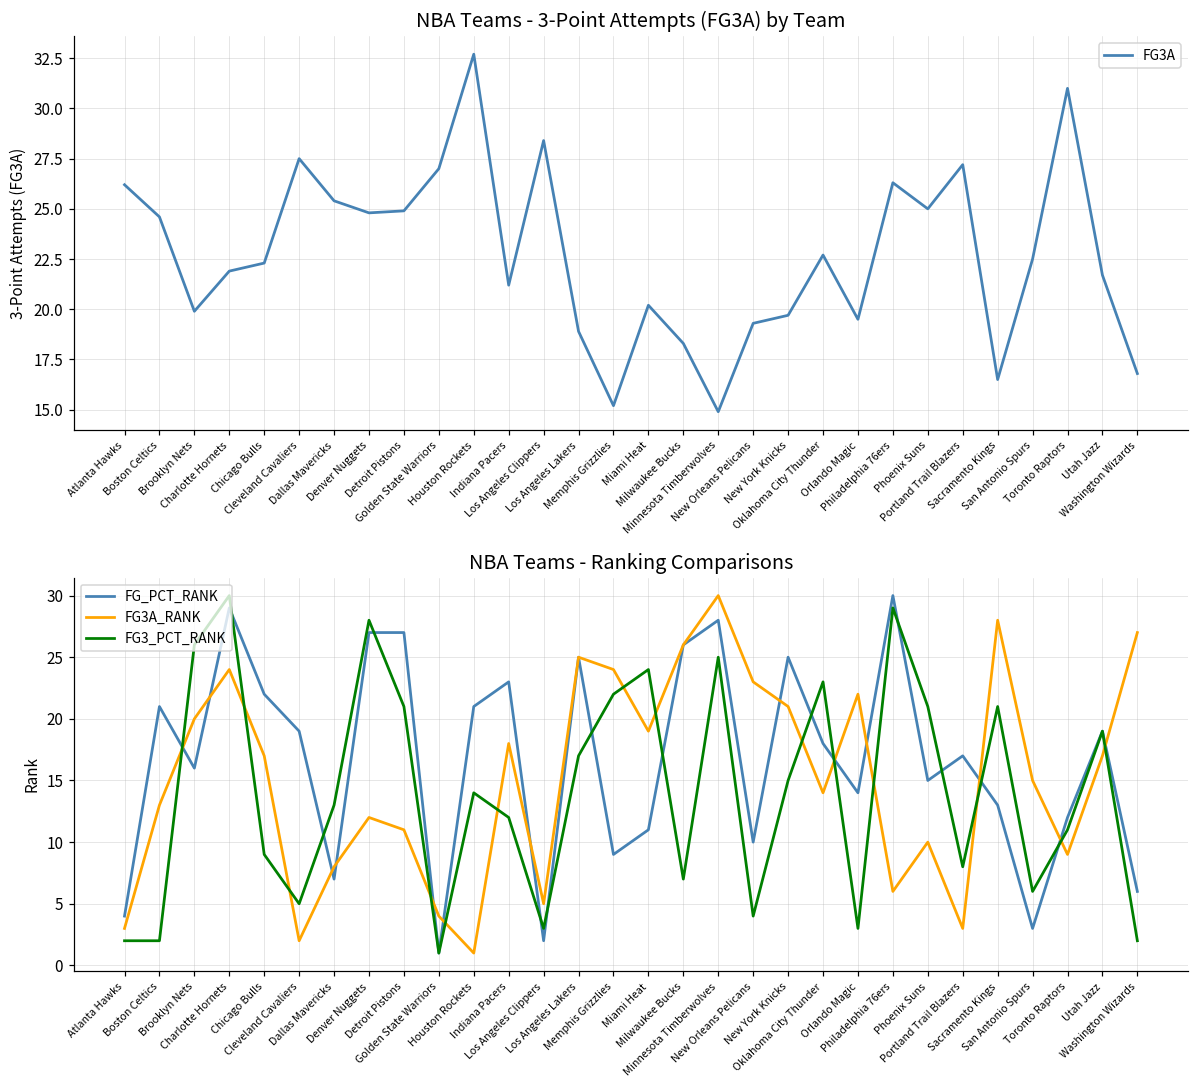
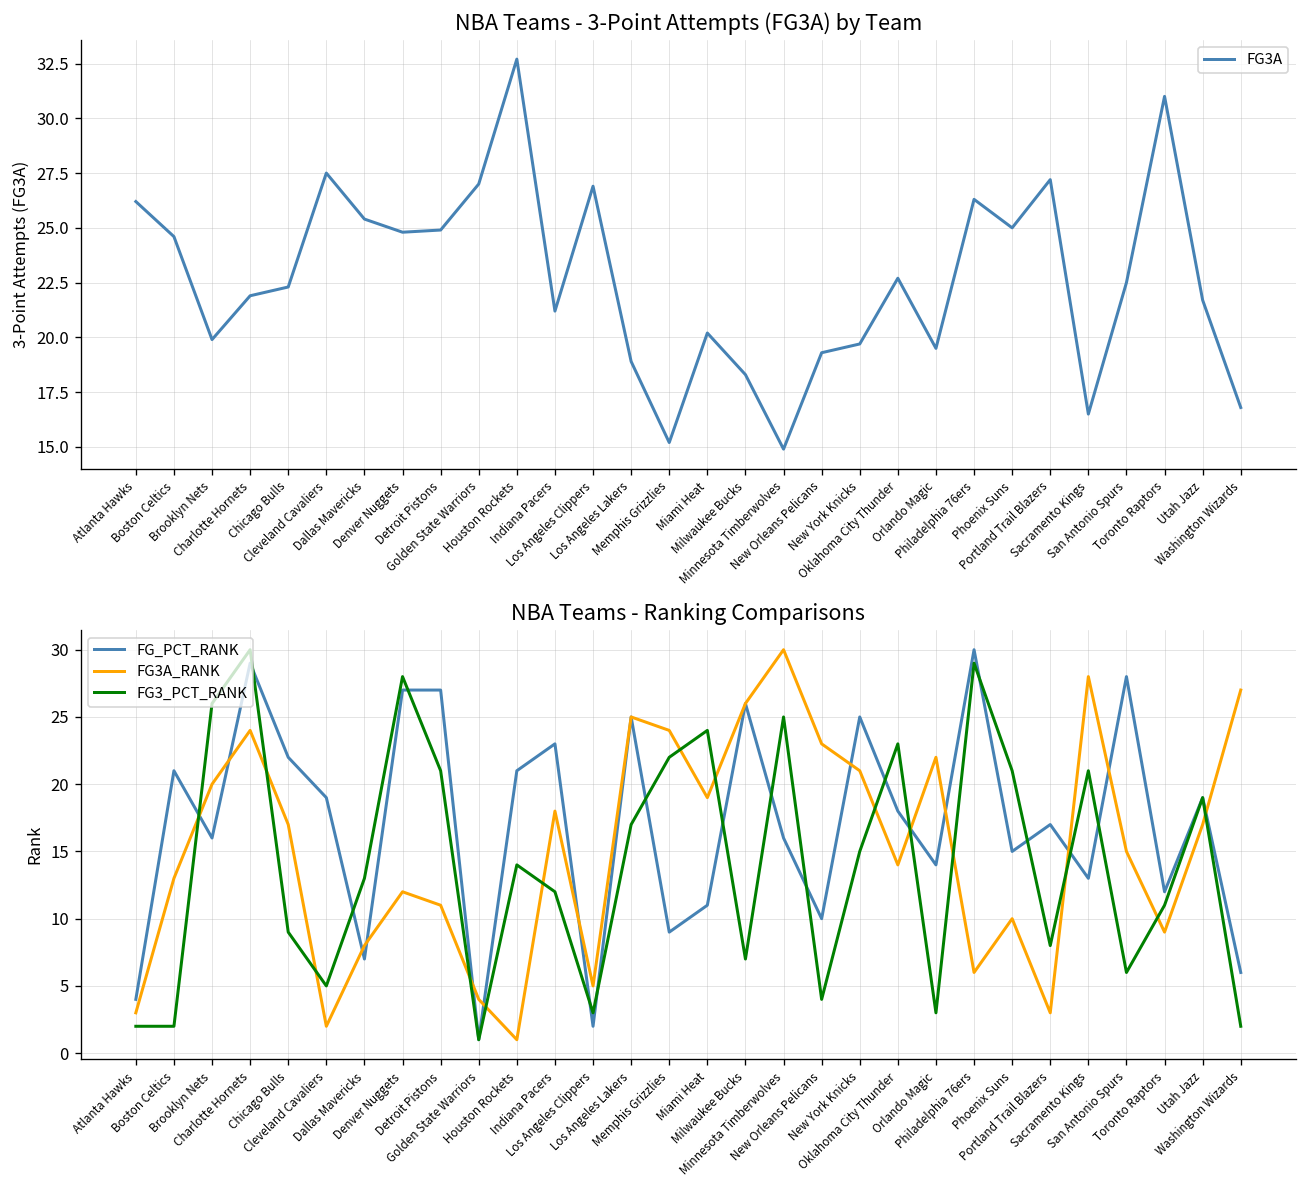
  {
    "NBA Teams - 3-Point Attempts (FG3A) by Team": {
      "Atlanta Hawks": 26.2,
      "Boston Celtics": 24.6,
      "Brooklyn Nets": 19.9,
      "Charlotte Hornets": 21.9,
      "Chicago Bulls": 22.3,
      "Cleveland Cavaliers": 27.5,
      "Dallas Mavericks": 25.4,
      "Denver Nuggets": 24.8,
      "Detroit Pistons": 24.9,
      "Golden State Warriors": 27.0,
      "Houston Rockets": 32.7,
      "Indiana Pacers": 21.2,
-     "Los Angeles Clippers": 28.4,
+     "Los Angeles Clippers": 26.9,
      "Los Angeles Lakers": 18.9,
      "Memphis Grizzlies": 15.2,
      "Miami Heat": 20.2,
      "Milwaukee Bucks": 18.3,
      "Minnesota Timberwolves": 14.9,
      "New Orleans Pelicans": 19.3,
      "New York Knicks": 19.7,
      "Oklahoma City Thunder": 22.7,
      "Orlando Magic": 19.5,
      "Philadelphia 76ers": 26.3,
      "Phoenix Suns": 25.0,
      "Portland Trail Blazers": 27.2,
      "Sacramento Kings": 16.5,
      "San Antonio Spurs": 22.5,
      "Toronto Raptors": 31.0,
      "Utah Jazz": 21.7,
      "Washington Wizards": 16.8
    },
    "NBA Teams - Ranking Comparisons": {
      "FG_PCT_RANK": {
        "Atlanta Hawks": 4,
        "Boston Celtics": 21,
        "Brooklyn Nets": 16,
        "Chicago Bulls": 22,
        "Cleveland Cavaliers": 19,
        "Dallas Mavericks": 7,
        "Denver Nuggets": 27,
        "Detroit Pistons": 27,
        "Houston Rockets": 21,
        "Indiana Pacers": 23,
        "Los Angeles Clippers": 2,
        "Memphis Grizzlies": 9,
        "Miami Heat": 11,
-       "Minnesota Timberwolves": 28,
+       "Minnesota Timberwolves": 16,
        "New Orleans Pelicans": 10,
        "New York Knicks": 25,
        "Oklahoma City Thunder": 18,
        "Orlando Magic": 14,
        "Philadelphia 76ers": 30,
        "Phoenix Suns": 15,
        "Portland Trail Blazers": 17,
        "Sacramento Kings": 13,
-       "San Antonio Spurs": 3,
+       "San Antonio Spurs": 28,
        "Toronto Raptors": 12,
        "Washington Wizards": 6
      },
      "FG3A_RANK": {
        "Atlanta Hawks": 3,
        "Boston Celtics": 13,
        "Brooklyn Nets": 20,
        "Charlotte Hornets": 24,
        "Chicago Bulls": 17,
        "Cleveland Cavaliers": 2,
        "Dallas Mavericks": 8,
        "Denver Nuggets": 12,
        "Detroit Pistons": 11,
        "Golden State Warriors": 4,
        "Houston Rockets": 1,
        "Indiana Pacers": 18,
        "Los Angeles Clippers": 5,
        "Memphis Grizzlies": 24,
        "Miami Heat": 19,
        "Minnesota Timberwolves": 30,
        "New Orleans Pelicans": 23,
        "New York Knicks": 21,
        "Oklahoma City Thunder": 14,
        "Orlando Magic": 22,
        "Philadelphia 76ers": 6,
        "Phoenix Suns": 10,
        "Portland Trail Blazers": 3,
        "Sacramento Kings": 28,
        "San Antonio Spurs": 15,
        "Toronto Raptors": 9,
        "Utah Jazz": 17,
        "Washington Wizards": 27
      },
      "FG3_PCT_RANK": {
        "Atlanta Hawks": 2,
        "Boston Celtics": 2,
        "Chicago Bulls": 9,
        "Cleveland Cavaliers": 5,
        "Dallas Mavericks": 13,
        "Denver Nuggets": 28,
        "Detroit Pistons": 21,
        "Houston Rockets": 14,
        "Indiana Pacers": 12,
        "Los Angeles Clippers": 3,
        "Los Angeles Lakers": 17,
        "Memphis Grizzlies": 22,
        "Miami Heat": 24,
        "Milwaukee Bucks": 7,
        "Minnesota Timberwolves": 25,
        "New Orleans Pelicans": 4,
        "New York Knicks": 15,
        "Oklahoma City Thunder": 23,
        "Orlando Magic": 3,
        "Philadelphia 76ers": 29,
        "Phoenix Suns": 21,
        "Portland Trail Blazers": 8,
        "Sacramento Kings": 21,
        "San Antonio Spurs": 6,
        "Toronto Raptors": 11,
        "Washington Wizards": 2
      }
    }
  }
